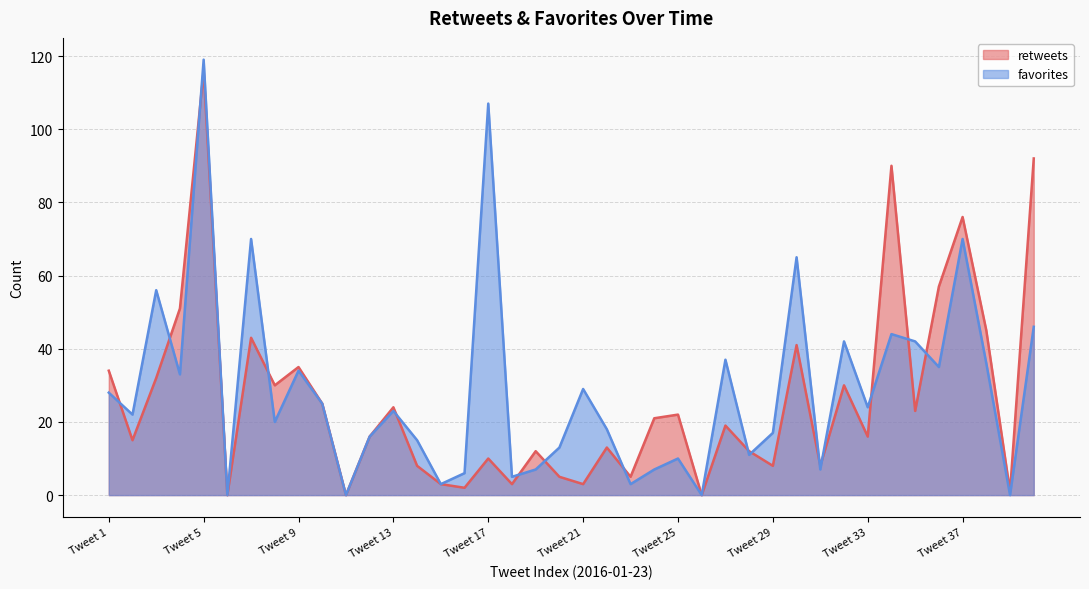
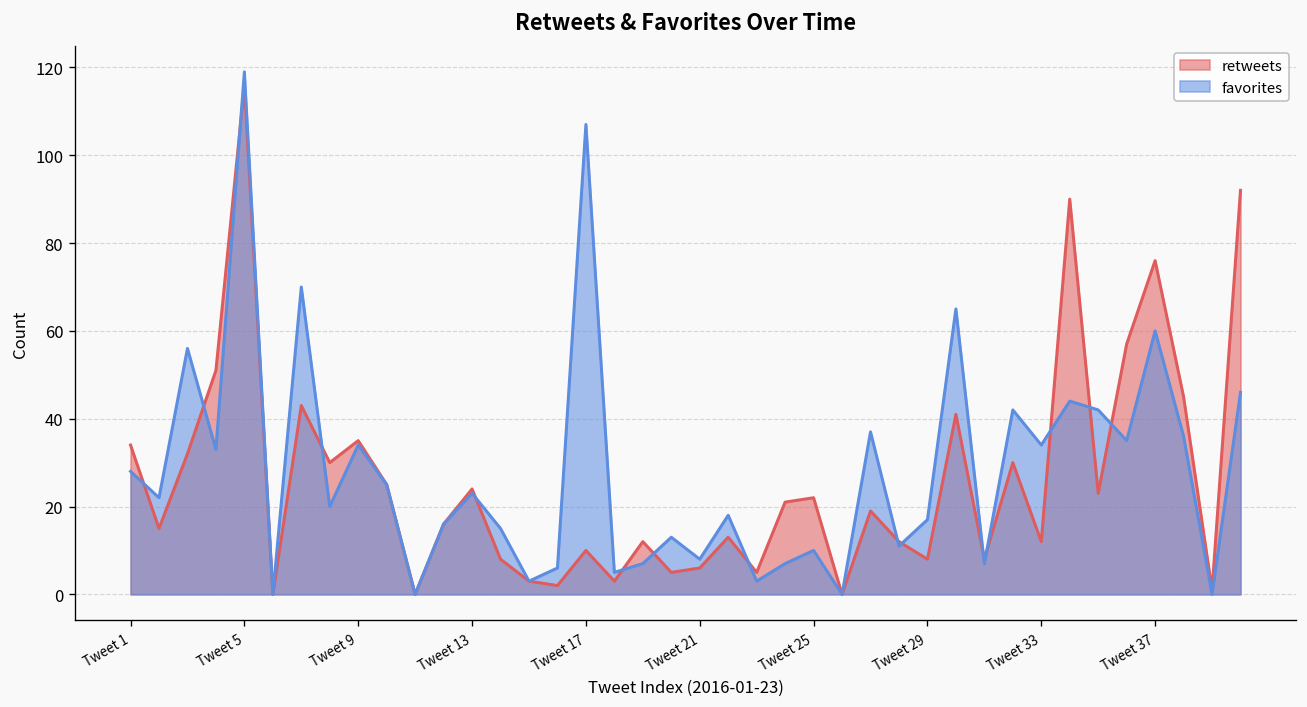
  {
    "retweets": {
      "Tweet 1": 34,
      "Tweet 5": 116,
      "Tweet 9": 35,
      "Tweet 13": 24,
      "Tweet 17": 10,
-     "Tweet 21": 3,
+     "Tweet 21": 6,
      "Tweet 25": 22,
      "Tweet 29": 8,
-     "Tweet 33": 16,
+     "Tweet 33": 12,
      "Tweet 37": 76
    },
    "favorites": {
      "Tweet 1": 28,
      "Tweet 5": 119,
      "Tweet 9": 34,
      "Tweet 13": 23,
      "Tweet 17": 107,
-     "Tweet 21": 29,
+     "Tweet 21": 8,
      "Tweet 25": 10,
      "Tweet 29": 17,
-     "Tweet 33": 24,
-     "Tweet 37": 70
+     "Tweet 33": 34,
+     "Tweet 37": 60
    }
  }
